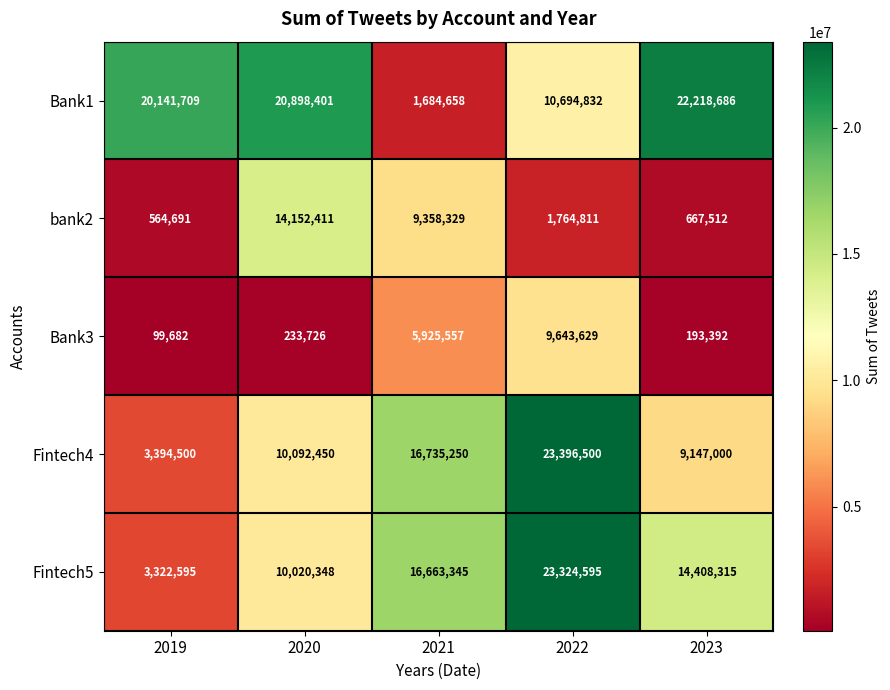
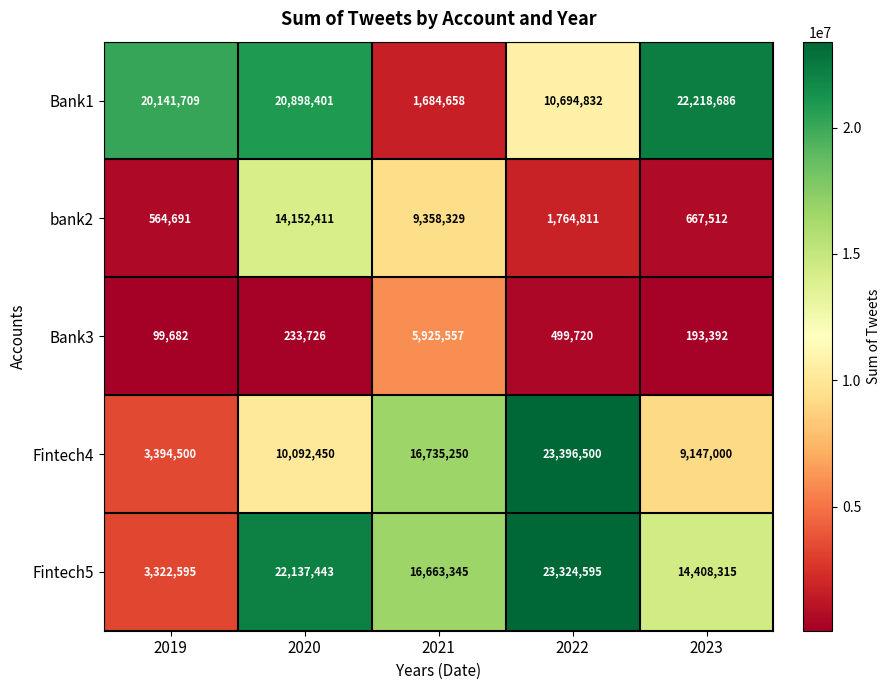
  {
    "Bank1": {
      "2019": "20,141,709",
      "2020": "20,898,401",
      "2021": "1,684,658",
      "2022": "10,694,832",
      "2023": "22,218,686"
    },
    "bank2": {
      "2019": "564,691",
      "2020": "14,152,411",
      "2021": "9,358,329",
      "2022": "1,764,811",
      "2023": "667,512"
    },
    "Bank3": {
      "2019": "99,682",
      "2020": "233,726",
      "2021": "5,925,557",
-     "2022": "9,643,629",
+     "2022": "499,720",
      "2023": "193,392"
    },
    "Fintech4": {
      "2019": "3,394,500",
      "2020": "10,092,450",
      "2021": "16,735,250",
      "2022": "23,396,500",
      "2023": "9,147,000"
    },
    "Fintech5": {
      "2019": "3,322,595",
-     "2020": "10,020,348",
+     "2020": "22,137,443",
      "2021": "16,663,345",
      "2022": "23,324,595",
      "2023": "14,408,315"
    }
  }
